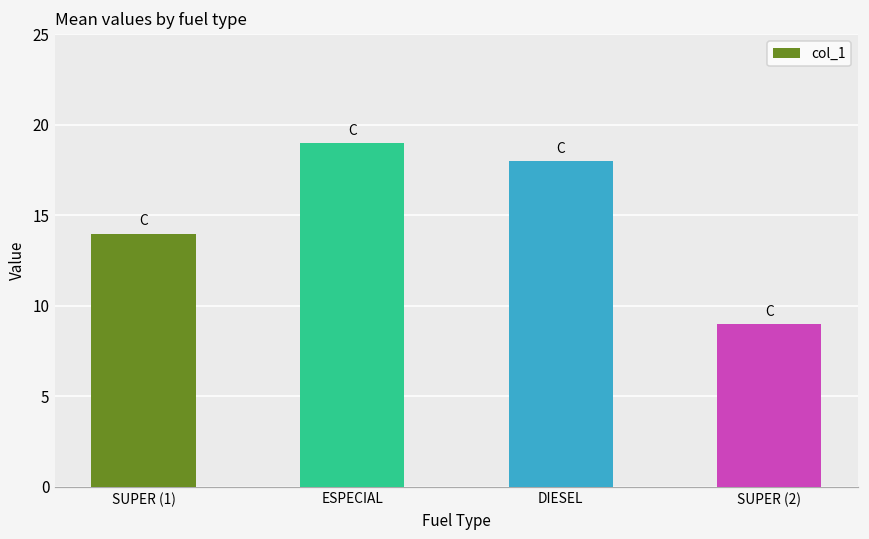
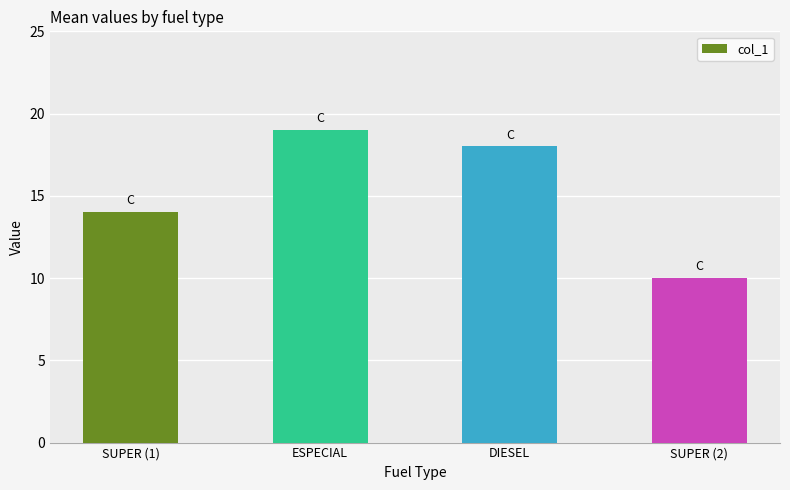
  {
    "SUPER (1)": 14,
    "ESPECIAL": 19,
    "DIESEL": 18,
-   "SUPER (2)": 9
+   "SUPER (2)": 10
  }
